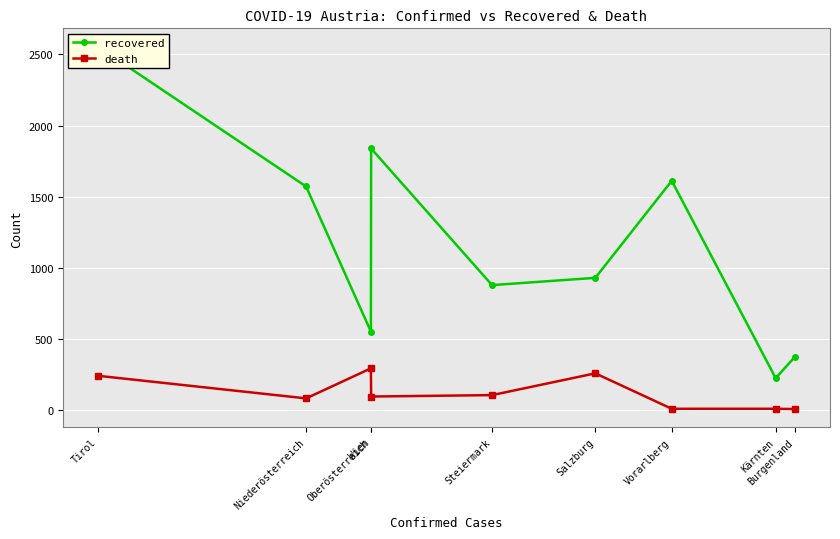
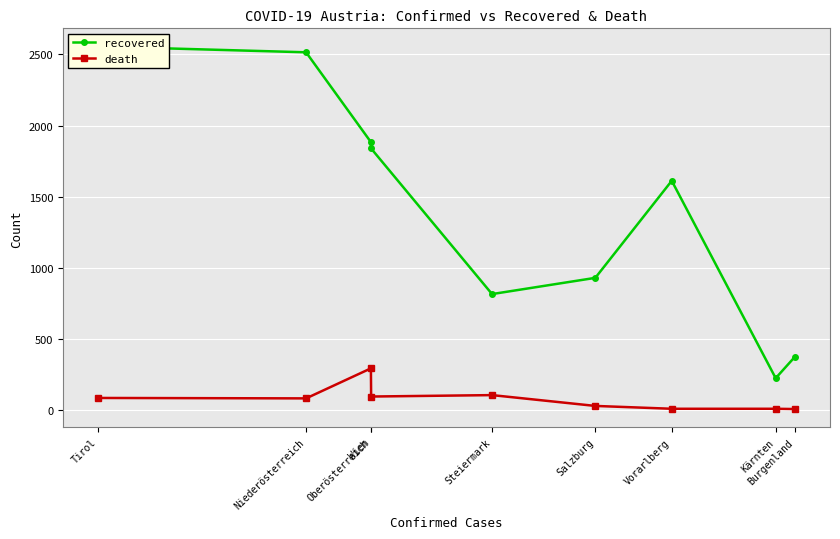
  {
    "recovered": {
-     "Niederösterreich": 1570,
-     "Oberösterreich": 550,
+     "Niederösterreich": 2520,
+     "Oberösterreich": 1880,
      "Wien": 1840,
-     "Steiermark": 880,
+     "Steiermark": 820,
      "Salzburg": 930,
      "Vorarlberg": 1610,
      "Kärnten": 230,
      "Burgenland": 380
    },
    "death": {
-     "Tirol": 240,
+     "Tirol": 90,
      "Niederösterreich": 80,
      "Oberösterreich": 290,
      "Wien": 100,
      "Steiermark": 110,
-     "Salzburg": 260,
+     "Salzburg": 30,
      "Vorarlberg": 10,
      "Kärnten": 10,
      "Burgenland": 10
    }
  }
